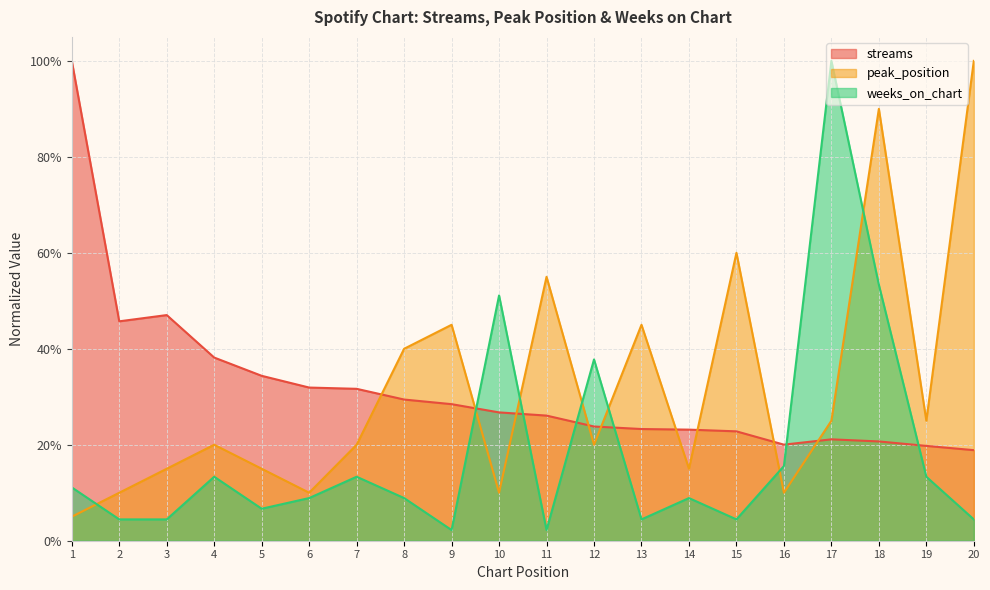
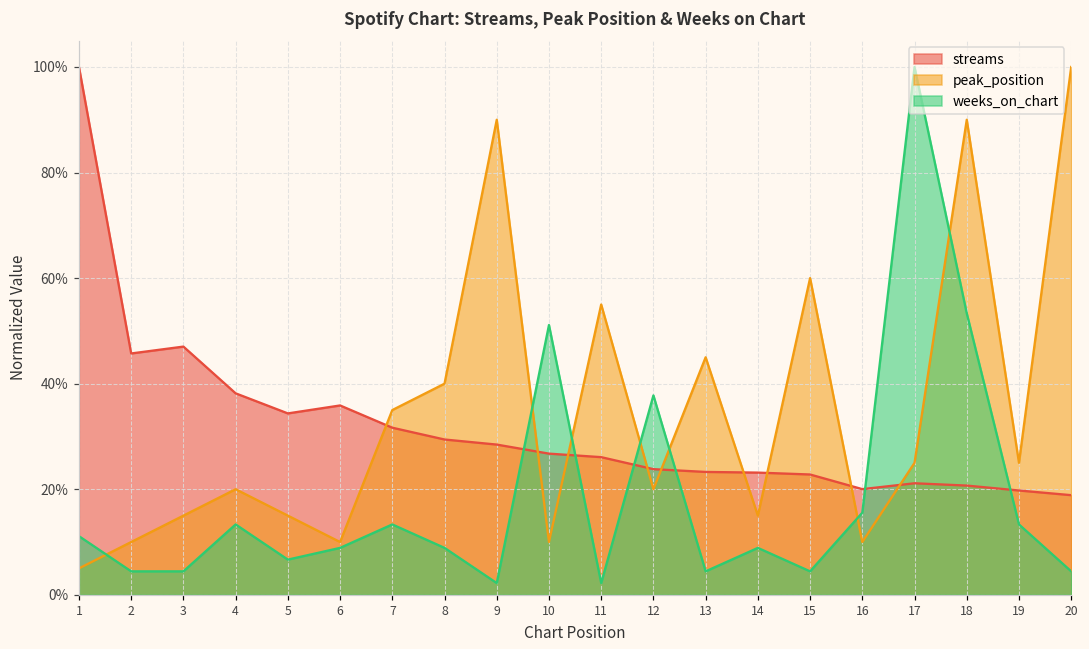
  {
    "streams": {
      "1": "100%",
      "2": "46%",
      "3": "47%",
      "4": "38%",
      "5": "34%",
-     "6": "32%",
+     "6": "36%",
      "7": "32%",
      "8": "29%",
      "9": "28%",
      "10": "27%",
      "11": "26%",
      "12": "24%",
      "13": "23%",
      "14": "23%",
      "15": "23%",
      "16": "20%",
      "17": "21%",
      "18": "21%",
      "19": "20%",
      "20": "19%"
    },
    "peak_position": {
      "1": "5%",
      "2": "10%",
      "3": "15%",
      "4": "20%",
      "5": "15%",
      "6": "10%",
-     "7": "20%",
+     "7": "35%",
      "8": "40%",
-     "9": "45%",
+     "9": "90%",
      "10": "10%",
      "11": "55%",
      "12": "20%",
      "13": "45%",
      "14": "15%",
      "15": "60%",
      "16": "10%",
      "17": "25%",
      "18": "90%",
      "19": "25%",
      "20": "100%"
    },
    "weeks_on_chart": {
      "1": "11%",
      "2": "4%",
      "3": "4%",
      "4": "13%",
      "5": "7%",
      "6": "9%",
      "7": "13%",
      "8": "9%",
      "9": "2%",
      "10": "51%",
      "11": "2%",
      "12": "38%",
      "13": "4%",
      "14": "9%",
      "15": "4%",
      "16": "16%",
      "18": "53%",
      "19": "13%",
      "20": "4%"
    }
  }
